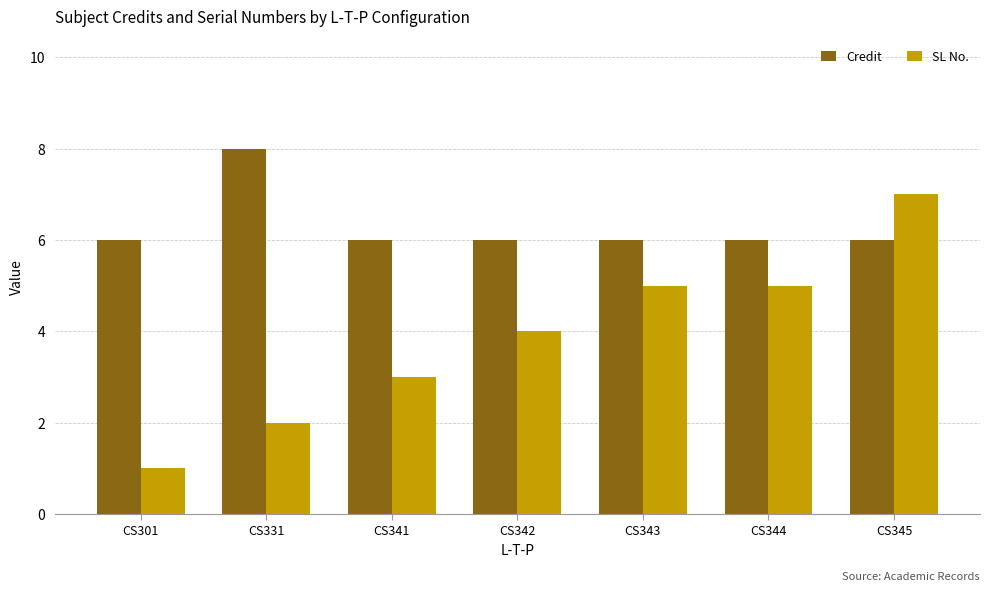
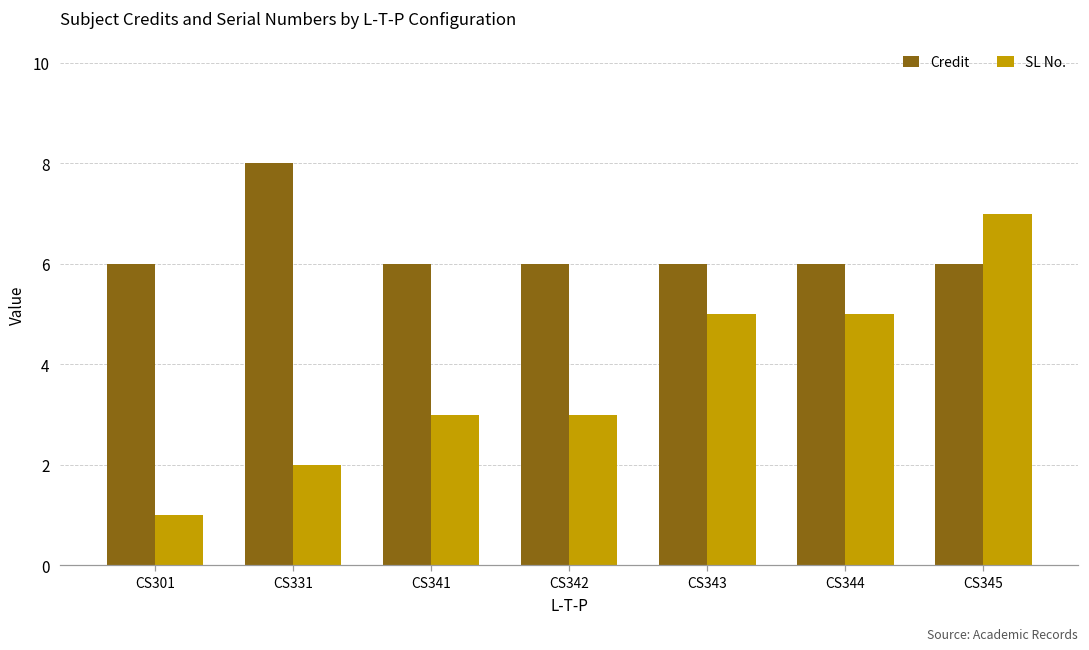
  {
    "Credit": {
      "CS301": 6,
      "CS331": 8,
      "CS341": 6,
      "CS342": 6,
      "CS343": 6,
      "CS344": 6,
      "CS345": 6
    },
    "SL No.": {
      "CS301": 1,
      "CS331": 2,
      "CS341": 3,
-     "CS342": 4,
+     "CS342": 3,
      "CS343": 5,
      "CS344": 5,
      "CS345": 7
    }
  }
